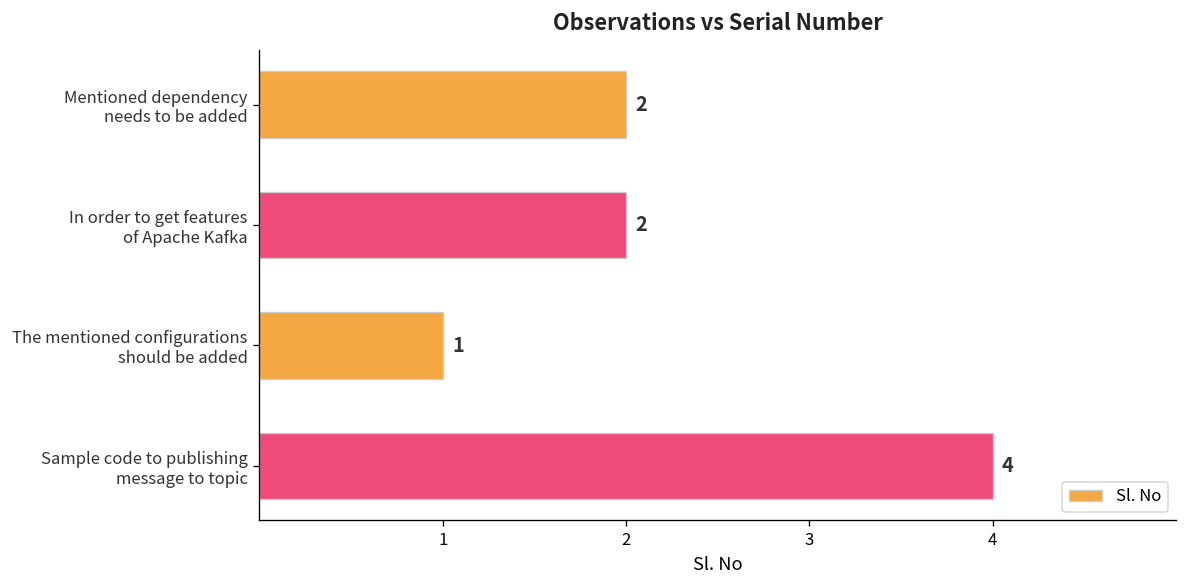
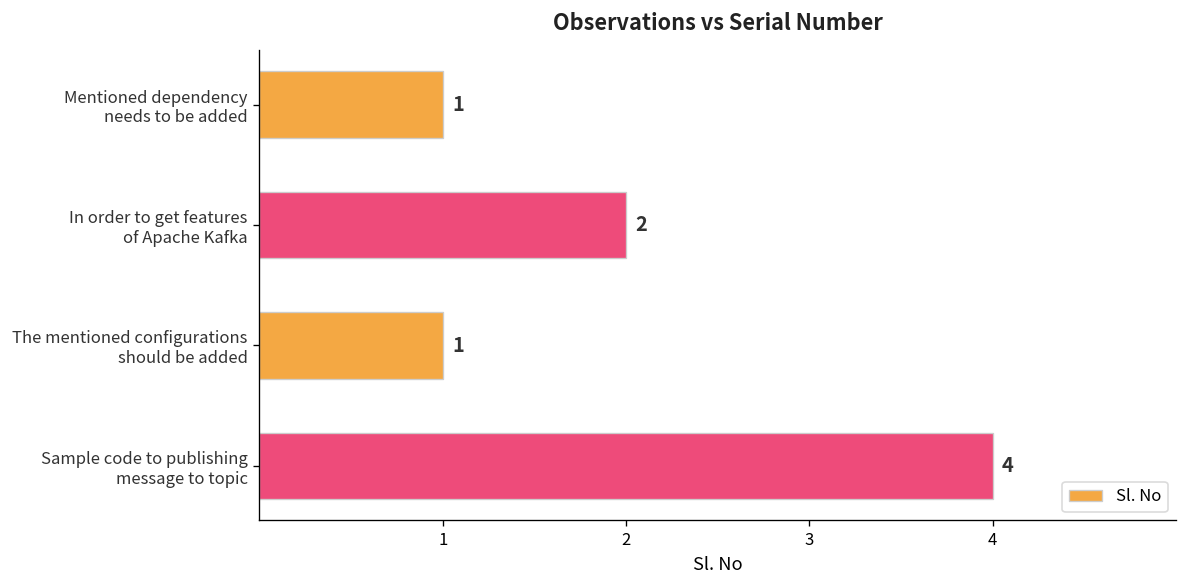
  {
-   "Mentioned dependency needs to be added": 2,
+   "Mentioned dependency needs to be added": 1,
    "In order to get features of Apache Kafka": 2,
    "The mentioned configurations should be added": 1,
    "Sample code to publishing message to topic": 4
  }
